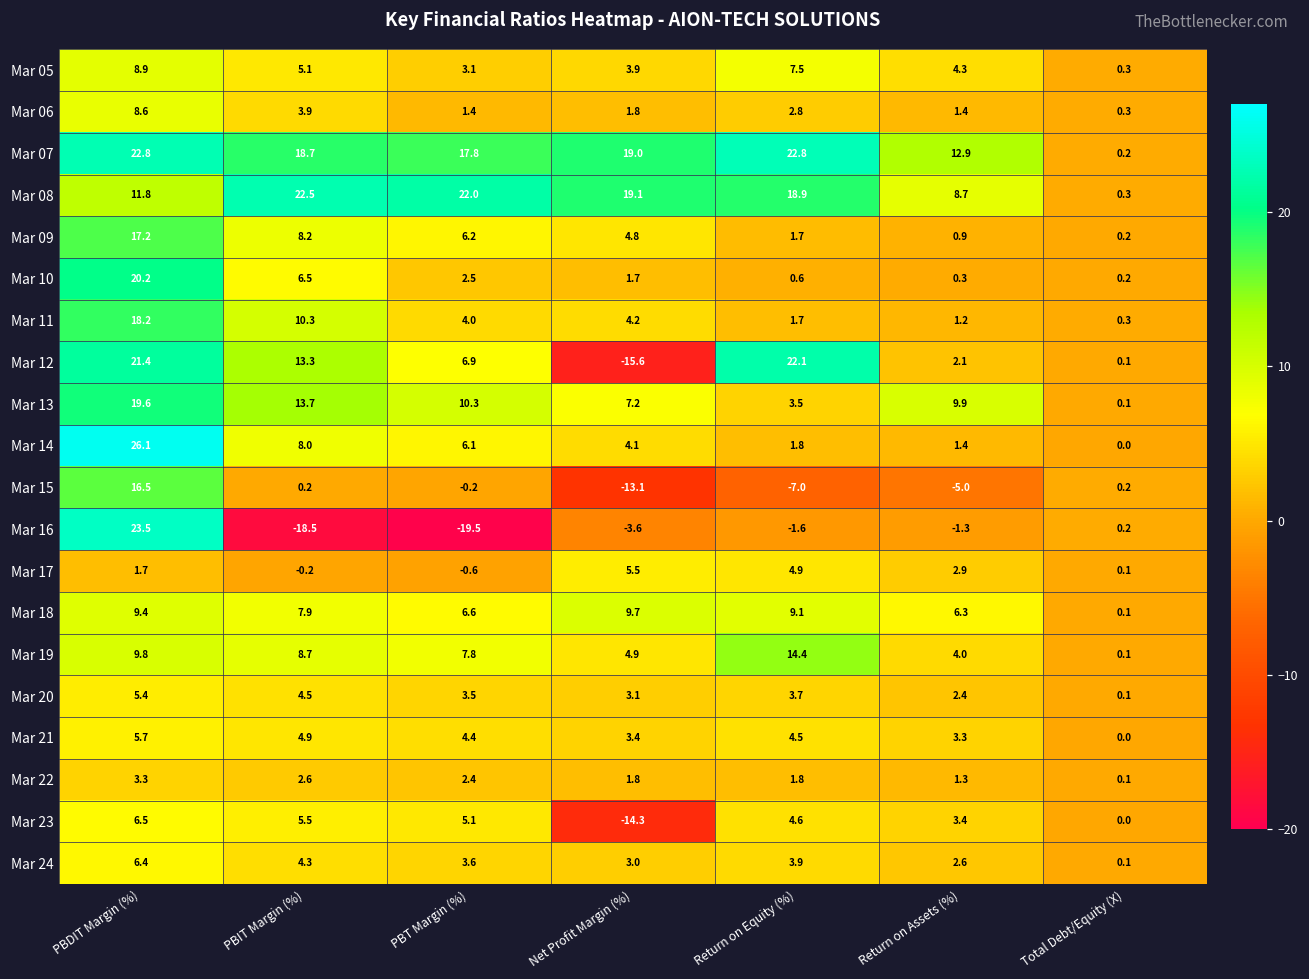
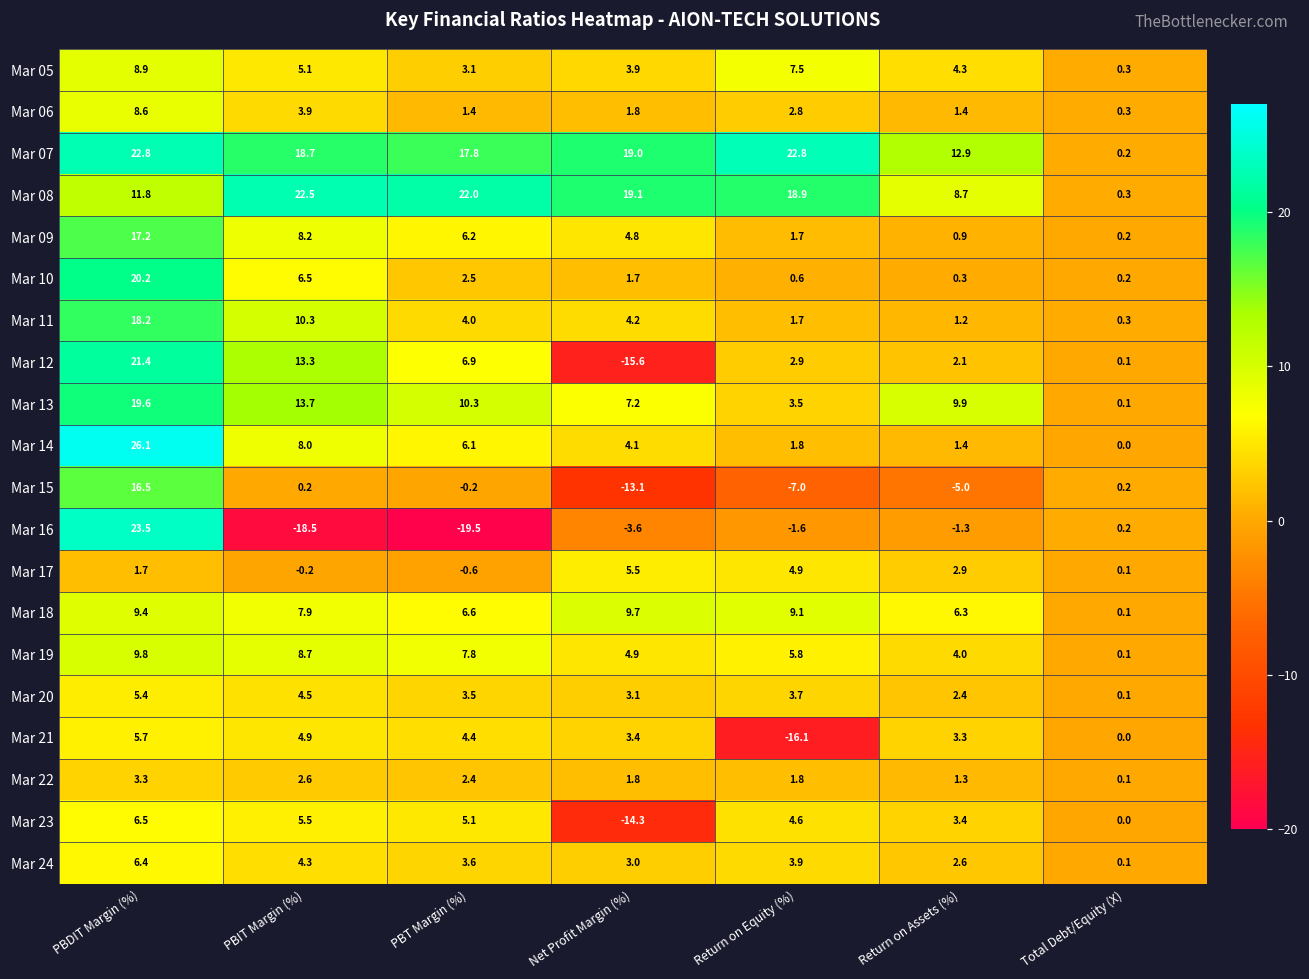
  {
    "Mar 05": {
      "PBDIT Margin (%)": 8.9,
      "PBIT Margin (%)": 5.1,
      "PBT Margin (%)": 3.1,
      "Net Profit Margin (%)": 3.9,
      "Return on Equity (%)": 7.5,
      "Return on Assets (%)": 4.3,
      "Total Debt/Equity (X)": 0.3
    },
    "Mar 06": {
      "PBDIT Margin (%)": 8.6,
      "PBIT Margin (%)": 3.9,
      "PBT Margin (%)": 1.4,
      "Net Profit Margin (%)": 1.8,
      "Return on Equity (%)": 2.8,
      "Return on Assets (%)": 1.4,
      "Total Debt/Equity (X)": 0.3
    },
    "Mar 07": {
      "PBDIT Margin (%)": 22.8,
      "PBIT Margin (%)": 18.7,
      "PBT Margin (%)": 17.8,
      "Net Profit Margin (%)": 19.0,
      "Return on Equity (%)": 22.8,
      "Return on Assets (%)": 12.9,
      "Total Debt/Equity (X)": 0.2
    },
    "Mar 08": {
      "PBDIT Margin (%)": 11.8,
      "PBIT Margin (%)": 22.5,
      "PBT Margin (%)": 22.0,
      "Net Profit Margin (%)": 19.1,
      "Return on Equity (%)": 18.9,
      "Return on Assets (%)": 8.7,
      "Total Debt/Equity (X)": 0.3
    },
    "Mar 09": {
      "PBDIT Margin (%)": 17.2,
      "PBIT Margin (%)": 8.2,
      "PBT Margin (%)": 6.2,
      "Net Profit Margin (%)": 4.8,
      "Return on Equity (%)": 1.7,
      "Return on Assets (%)": 0.9,
      "Total Debt/Equity (X)": 0.2
    },
    "Mar 10": {
      "PBDIT Margin (%)": 20.2,
      "PBIT Margin (%)": 6.5,
      "PBT Margin (%)": 2.5,
      "Net Profit Margin (%)": 1.7,
      "Return on Equity (%)": 0.6,
      "Return on Assets (%)": 0.3,
      "Total Debt/Equity (X)": 0.2
    },
    "Mar 11": {
      "PBDIT Margin (%)": 18.2,
      "PBIT Margin (%)": 10.3,
      "PBT Margin (%)": 4.0,
      "Net Profit Margin (%)": 4.2,
      "Return on Equity (%)": 1.7,
      "Return on Assets (%)": 1.2,
      "Total Debt/Equity (X)": 0.3
    },
    "Mar 12": {
      "PBDIT Margin (%)": 21.4,
      "PBIT Margin (%)": 13.3,
      "PBT Margin (%)": 6.9,
      "Net Profit Margin (%)": -15.6,
-     "Return on Equity (%)": 22.1,
+     "Return on Equity (%)": 2.9,
      "Return on Assets (%)": 2.1,
      "Total Debt/Equity (X)": 0.1
    },
    "Mar 13": {
      "PBDIT Margin (%)": 19.6,
      "PBIT Margin (%)": 13.7,
      "PBT Margin (%)": 10.3,
      "Net Profit Margin (%)": 7.2,
      "Return on Equity (%)": 3.5,
      "Return on Assets (%)": 9.9,
      "Total Debt/Equity (X)": 0.1
    },
    "Mar 14": {
      "PBDIT Margin (%)": 26.1,
      "PBIT Margin (%)": 8.0,
      "PBT Margin (%)": 6.1,
      "Net Profit Margin (%)": 4.1,
      "Return on Equity (%)": 1.8,
      "Return on Assets (%)": 1.4,
      "Total Debt/Equity (X)": 0.0
    },
    "Mar 15": {
      "PBDIT Margin (%)": 16.5,
      "PBIT Margin (%)": 0.2,
      "PBT Margin (%)": -0.2,
      "Net Profit Margin (%)": -13.1,
      "Return on Equity (%)": -7.0,
      "Return on Assets (%)": -5.0,
      "Total Debt/Equity (X)": 0.2
    },
    "Mar 16": {
      "PBDIT Margin (%)": 23.5,
      "PBIT Margin (%)": -18.5,
      "PBT Margin (%)": -19.5,
      "Net Profit Margin (%)": -3.6,
      "Return on Equity (%)": -1.6,
      "Return on Assets (%)": -1.3,
      "Total Debt/Equity (X)": 0.2
    },
    "Mar 17": {
      "PBDIT Margin (%)": 1.7,
      "PBIT Margin (%)": -0.2,
      "PBT Margin (%)": -0.6,
      "Net Profit Margin (%)": 5.5,
      "Return on Equity (%)": 4.9,
      "Return on Assets (%)": 2.9,
      "Total Debt/Equity (X)": 0.1
    },
    "Mar 18": {
      "PBDIT Margin (%)": 9.4,
      "PBIT Margin (%)": 7.9,
      "PBT Margin (%)": 6.6,
      "Net Profit Margin (%)": 9.7,
      "Return on Equity (%)": 9.1,
      "Return on Assets (%)": 6.3,
      "Total Debt/Equity (X)": 0.1
    },
    "Mar 19": {
      "PBDIT Margin (%)": 9.8,
      "PBIT Margin (%)": 8.7,
      "PBT Margin (%)": 7.8,
      "Net Profit Margin (%)": 4.9,
-     "Return on Equity (%)": 14.4,
+     "Return on Equity (%)": 5.8,
      "Return on Assets (%)": 4.0,
      "Total Debt/Equity (X)": 0.1
    },
    "Mar 20": {
      "PBDIT Margin (%)": 5.4,
      "PBIT Margin (%)": 4.5,
      "PBT Margin (%)": 3.5,
      "Net Profit Margin (%)": 3.1,
      "Return on Equity (%)": 3.7,
      "Return on Assets (%)": 2.4,
      "Total Debt/Equity (X)": 0.1
    },
    "Mar 21": {
      "PBDIT Margin (%)": 5.7,
      "PBIT Margin (%)": 4.9,
      "PBT Margin (%)": 4.4,
      "Net Profit Margin (%)": 3.4,
-     "Return on Equity (%)": 4.5,
+     "Return on Equity (%)": -16.1,
      "Return on Assets (%)": 3.3,
      "Total Debt/Equity (X)": 0.0
    },
    "Mar 22": {
      "PBDIT Margin (%)": 3.3,
      "PBIT Margin (%)": 2.6,
      "PBT Margin (%)": 2.4,
      "Net Profit Margin (%)": 1.8,
      "Return on Equity (%)": 1.8,
      "Return on Assets (%)": 1.3,
      "Total Debt/Equity (X)": 0.1
    },
    "Mar 23": {
      "PBDIT Margin (%)": 6.5,
      "PBIT Margin (%)": 5.5,
      "PBT Margin (%)": 5.1,
      "Net Profit Margin (%)": -14.3,
      "Return on Equity (%)": 4.6,
      "Return on Assets (%)": 3.4,
      "Total Debt/Equity (X)": 0.0
    },
    "Mar 24": {
      "PBDIT Margin (%)": 6.4,
      "PBIT Margin (%)": 4.3,
      "PBT Margin (%)": 3.6,
      "Net Profit Margin (%)": 3.0,
      "Return on Equity (%)": 3.9,
      "Return on Assets (%)": 2.6,
      "Total Debt/Equity (X)": 0.1
    }
  }
